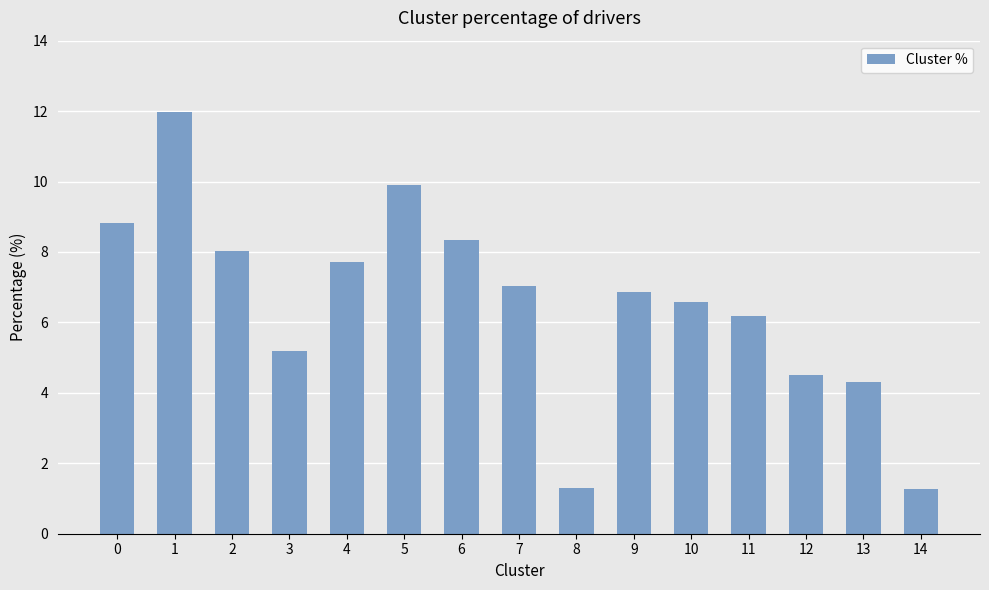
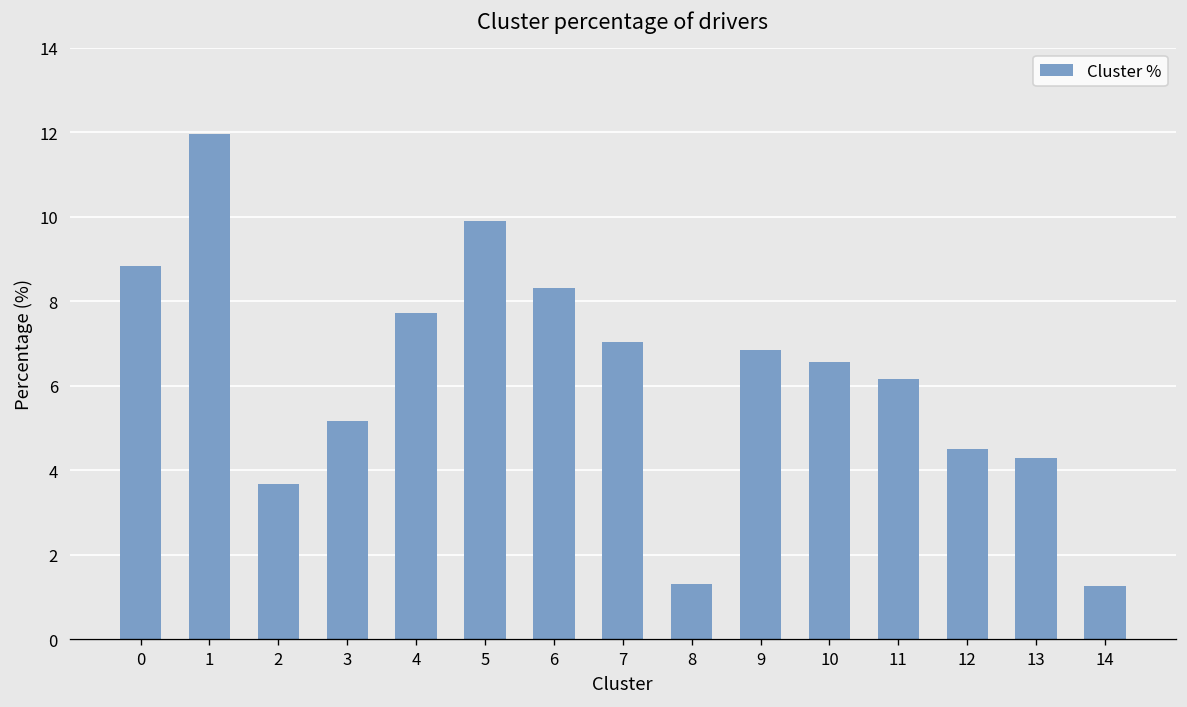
  {
    "0": 8.8,
    "1": 12.0,
-   "2": 8.0,
+   "2": 3.7,
    "3": 5.2,
    "4": 7.7,
    "5": 9.9,
    "6": 8.3,
    "7": 7.0,
    "8": 1.3,
    "9": 6.9,
    "10": 6.6,
    "11": 6.2,
    "12": 4.5,
    "13": 4.3,
    "14": 1.3
  }
